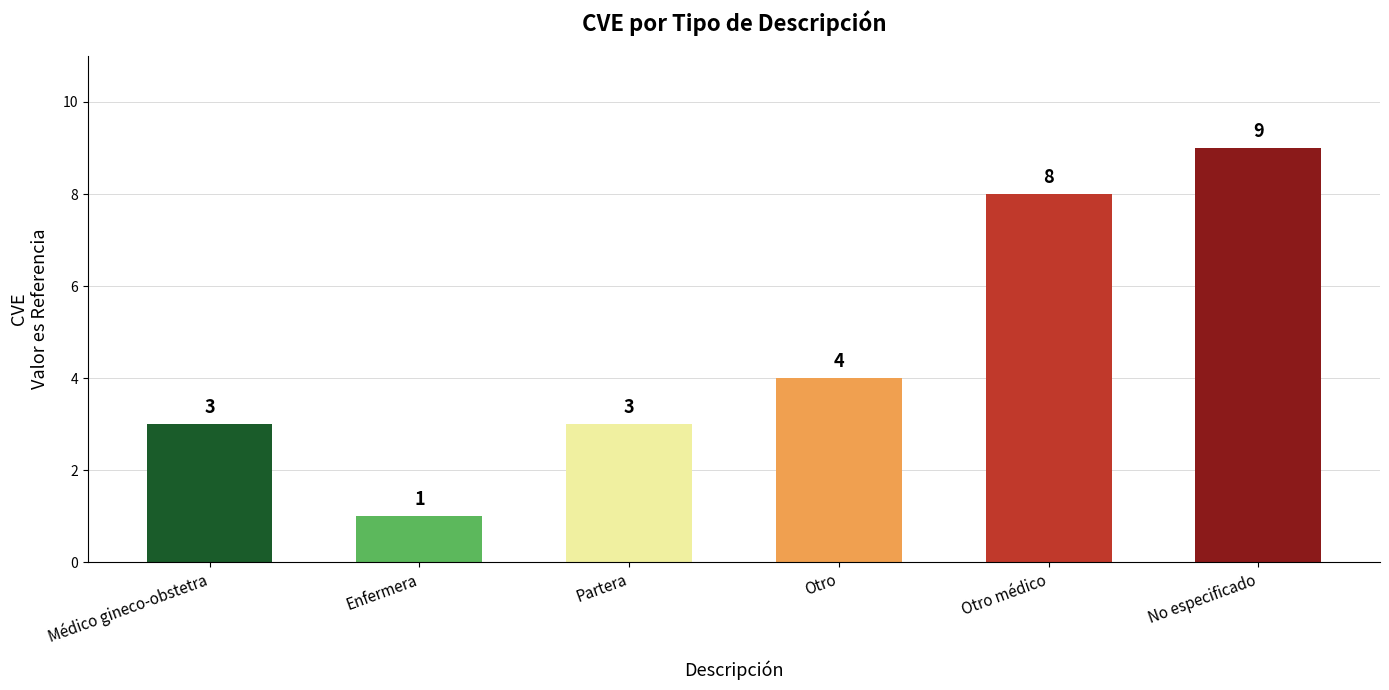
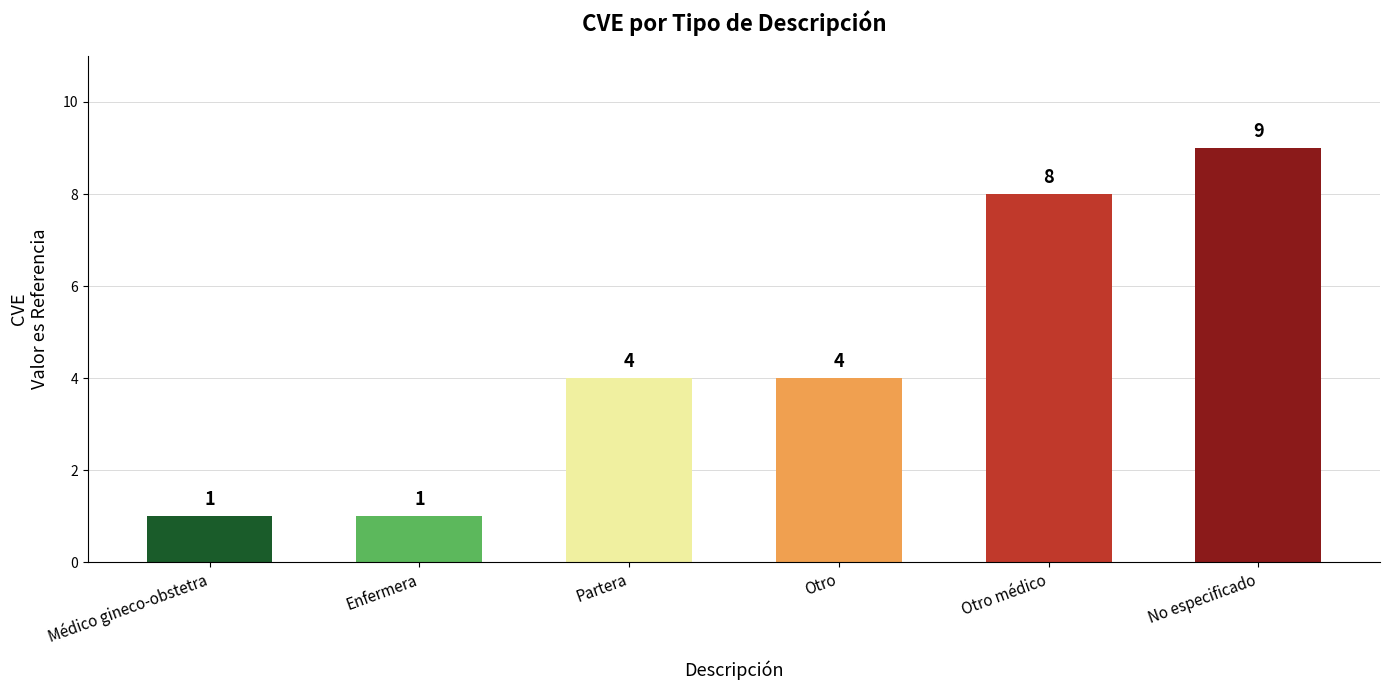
  {
-   "Médico gineco-obstetra": 3,
+   "Médico gineco-obstetra": 1,
    "Enfermera": 1,
-   "Partera": 3,
+   "Partera": 4,
    "Otro": 4,
    "Otro médico": 8,
    "No especificado": 9
  }
